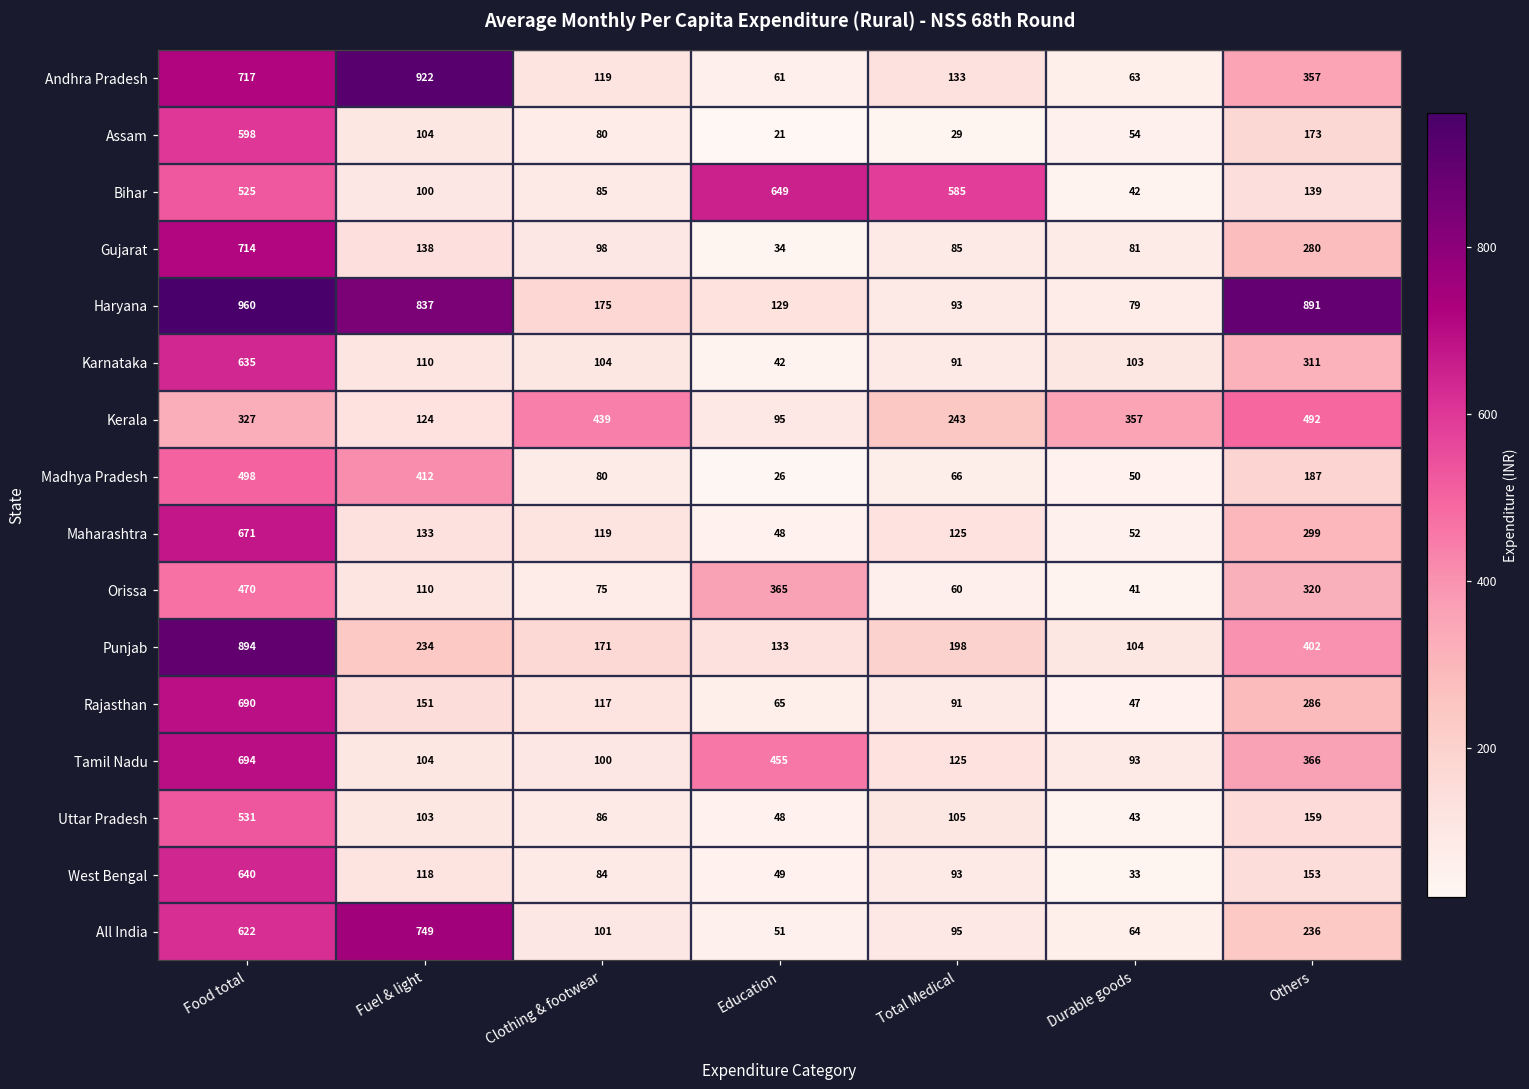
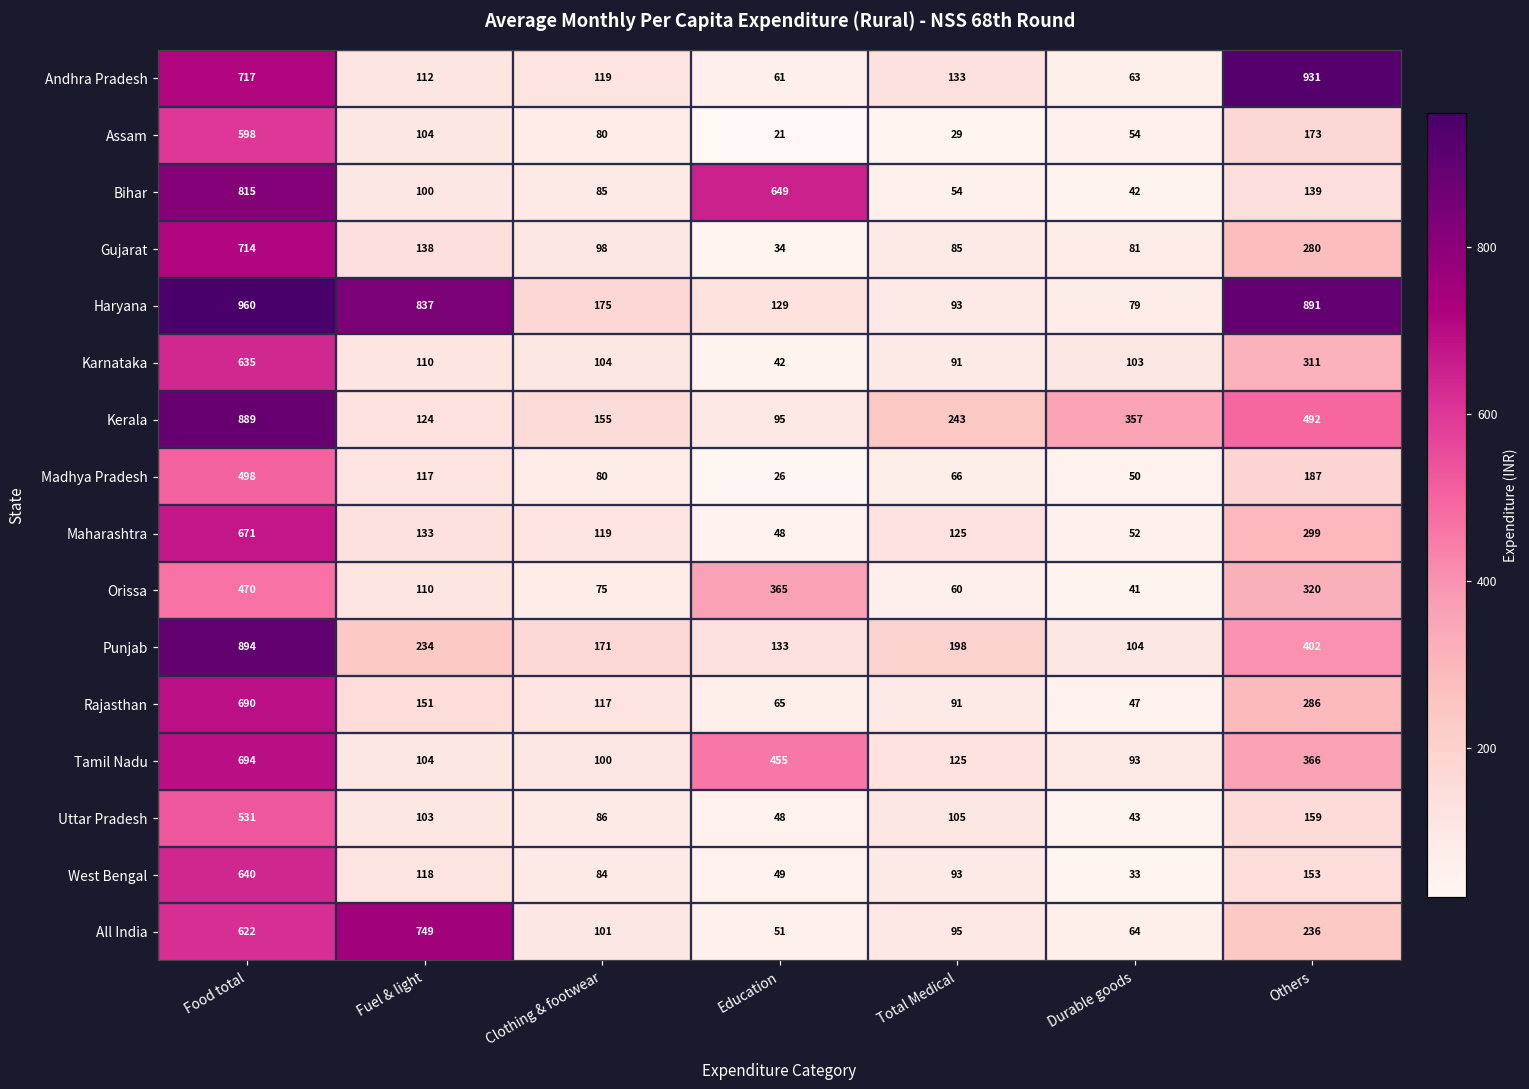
  {
    "Andhra Pradesh": {
      "Food total": 717,
-     "Fuel & light": 922,
+     "Fuel & light": 112,
      "Clothing & footwear": 119,
      "Education": 61,
      "Total Medical": 133,
      "Durable goods": 63,
-     "Others": 357
+     "Others": 931
    },
    "Assam": {
      "Food total": 598,
      "Fuel & light": 104,
      "Clothing & footwear": 80,
      "Education": 21,
      "Total Medical": 29,
      "Durable goods": 54,
      "Others": 173
    },
    "Bihar": {
-     "Food total": 525,
+     "Food total": 815,
      "Fuel & light": 100,
      "Clothing & footwear": 85,
      "Education": 649,
-     "Total Medical": 585,
+     "Total Medical": 54,
      "Durable goods": 42,
      "Others": 139
    },
    "Gujarat": {
      "Food total": 714,
      "Fuel & light": 138,
      "Clothing & footwear": 98,
      "Education": 34,
      "Total Medical": 85,
      "Durable goods": 81,
      "Others": 280
    },
    "Haryana": {
      "Food total": 960,
      "Fuel & light": 837,
      "Clothing & footwear": 175,
      "Education": 129,
      "Total Medical": 93,
      "Durable goods": 79,
      "Others": 891
    },
    "Karnataka": {
      "Food total": 635,
      "Fuel & light": 110,
      "Clothing & footwear": 104,
      "Education": 42,
      "Total Medical": 91,
      "Durable goods": 103,
      "Others": 311
    },
    "Kerala": {
-     "Food total": 327,
+     "Food total": 889,
      "Fuel & light": 124,
-     "Clothing & footwear": 439,
+     "Clothing & footwear": 155,
      "Education": 95,
      "Total Medical": 243,
      "Durable goods": 357,
      "Others": 492
    },
    "Madhya Pradesh": {
      "Food total": 498,
-     "Fuel & light": 412,
+     "Fuel & light": 117,
      "Clothing & footwear": 80,
      "Education": 26,
      "Total Medical": 66,
      "Durable goods": 50,
      "Others": 187
    },
    "Maharashtra": {
      "Food total": 671,
      "Fuel & light": 133,
      "Clothing & footwear": 119,
      "Education": 48,
      "Total Medical": 125,
      "Durable goods": 52,
      "Others": 299
    },
    "Orissa": {
      "Food total": 470,
      "Fuel & light": 110,
      "Clothing & footwear": 75,
      "Education": 365,
      "Total Medical": 60,
      "Durable goods": 41,
      "Others": 320
    },
    "Punjab": {
      "Food total": 894,
      "Fuel & light": 234,
      "Clothing & footwear": 171,
      "Education": 133,
      "Total Medical": 198,
      "Durable goods": 104,
      "Others": 402
    },
    "Rajasthan": {
      "Food total": 690,
      "Fuel & light": 151,
      "Clothing & footwear": 117,
      "Education": 65,
      "Total Medical": 91,
      "Durable goods": 47,
      "Others": 286
    },
    "Tamil Nadu": {
      "Food total": 694,
      "Fuel & light": 104,
      "Clothing & footwear": 100,
      "Education": 455,
      "Total Medical": 125,
      "Durable goods": 93,
      "Others": 366
    },
    "Uttar Pradesh": {
      "Food total": 531,
      "Fuel & light": 103,
      "Clothing & footwear": 86,
      "Education": 48,
      "Total Medical": 105,
      "Durable goods": 43,
      "Others": 159
    },
    "West Bengal": {
      "Food total": 640,
      "Fuel & light": 118,
      "Clothing & footwear": 84,
      "Education": 49,
      "Total Medical": 93,
      "Durable goods": 33,
      "Others": 153
    },
    "All India": {
      "Food total": 622,
      "Fuel & light": 749,
      "Clothing & footwear": 101,
      "Education": 51,
      "Total Medical": 95,
      "Durable goods": 64,
      "Others": 236
    }
  }
